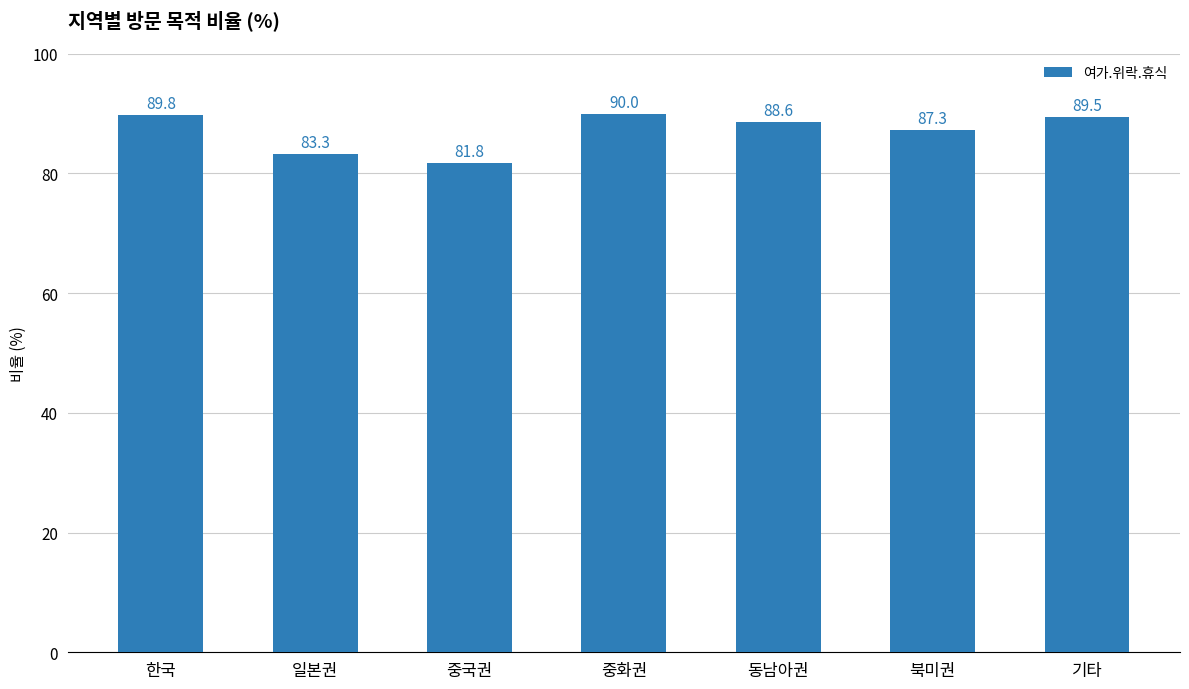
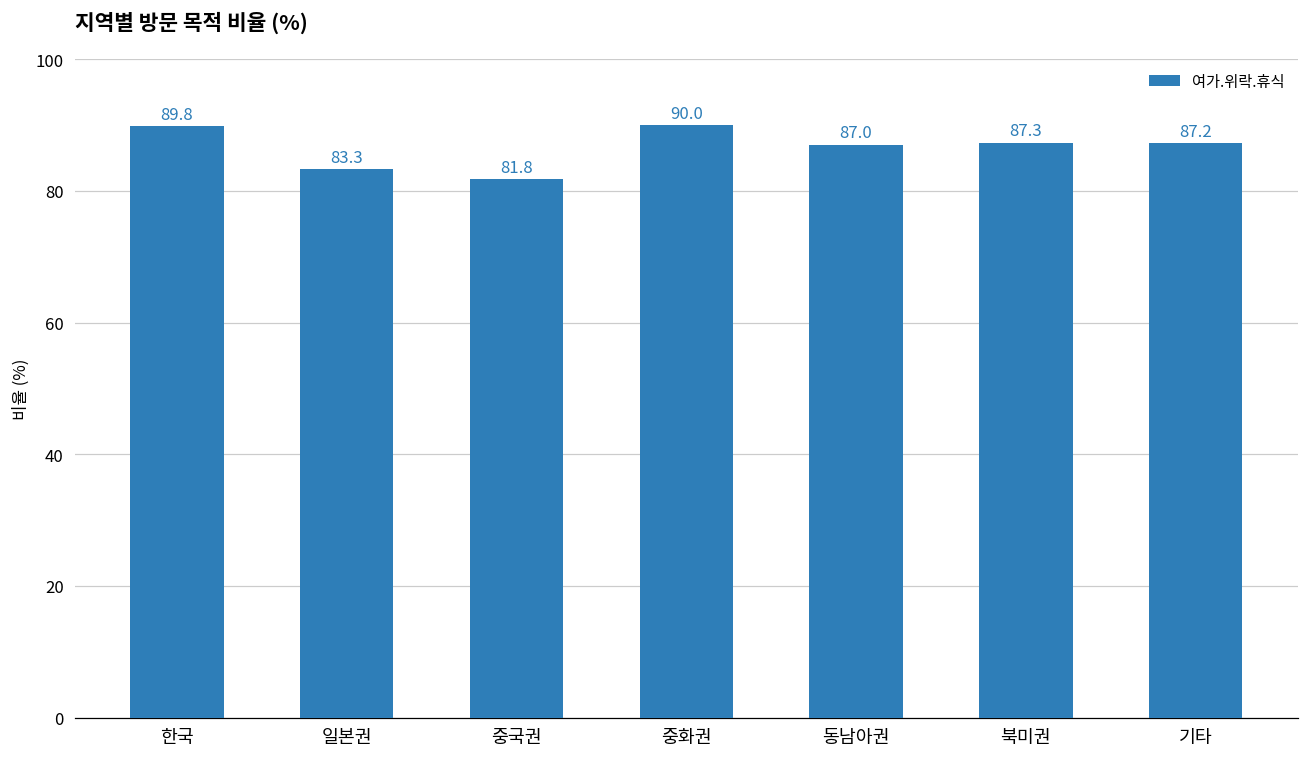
  {
    "한국": 89.8,
    "일본권": 83.3,
    "중국권": 81.8,
    "중화권": 90.0,
-   "동남아권": 88.6,
+   "동남아권": 87.0,
    "북미권": 87.3,
-   "기타": 89.5
+   "기타": 87.2
  }
